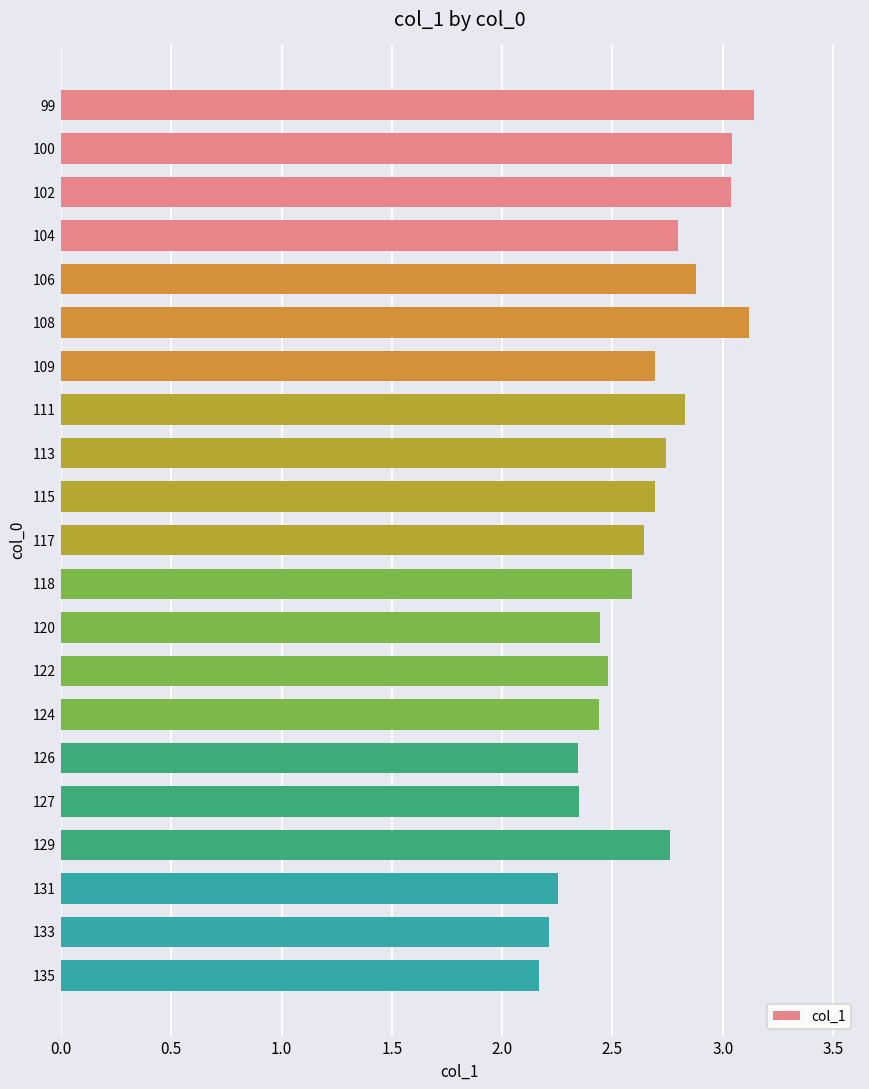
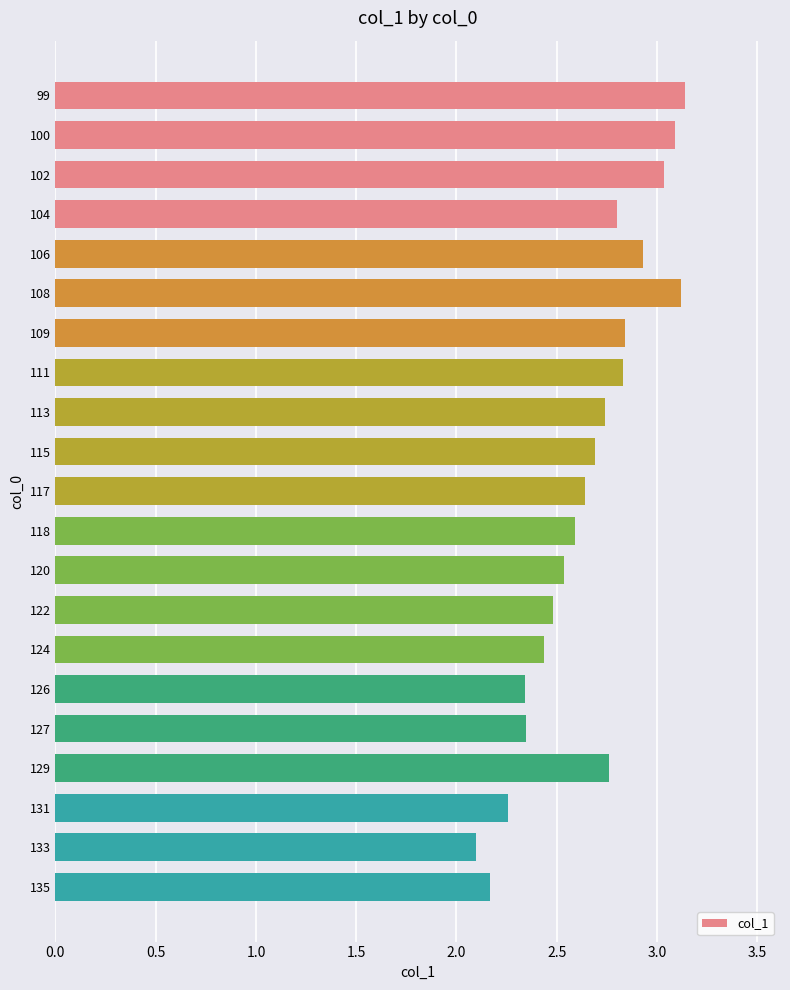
  {
    "99": 3.14,
-   "100": 3.04,
+   "100": 3.09,
    "102": 3.04,
    "104": 2.80,
-   "106": 2.88,
+   "106": 2.93,
    "108": 3.12,
-   "109": 2.69,
+   "109": 2.84,
    "111": 2.83,
    "113": 2.74,
    "115": 2.69,
    "117": 2.64,
    "118": 2.59,
-   "120": 2.45,
+   "120": 2.54,
    "122": 2.48,
    "124": 2.44,
    "126": 2.34,
    "127": 2.35,
    "129": 2.76,
    "131": 2.26,
-   "133": 2.21,
+   "133": 2.10,
    "135": 2.17
  }
